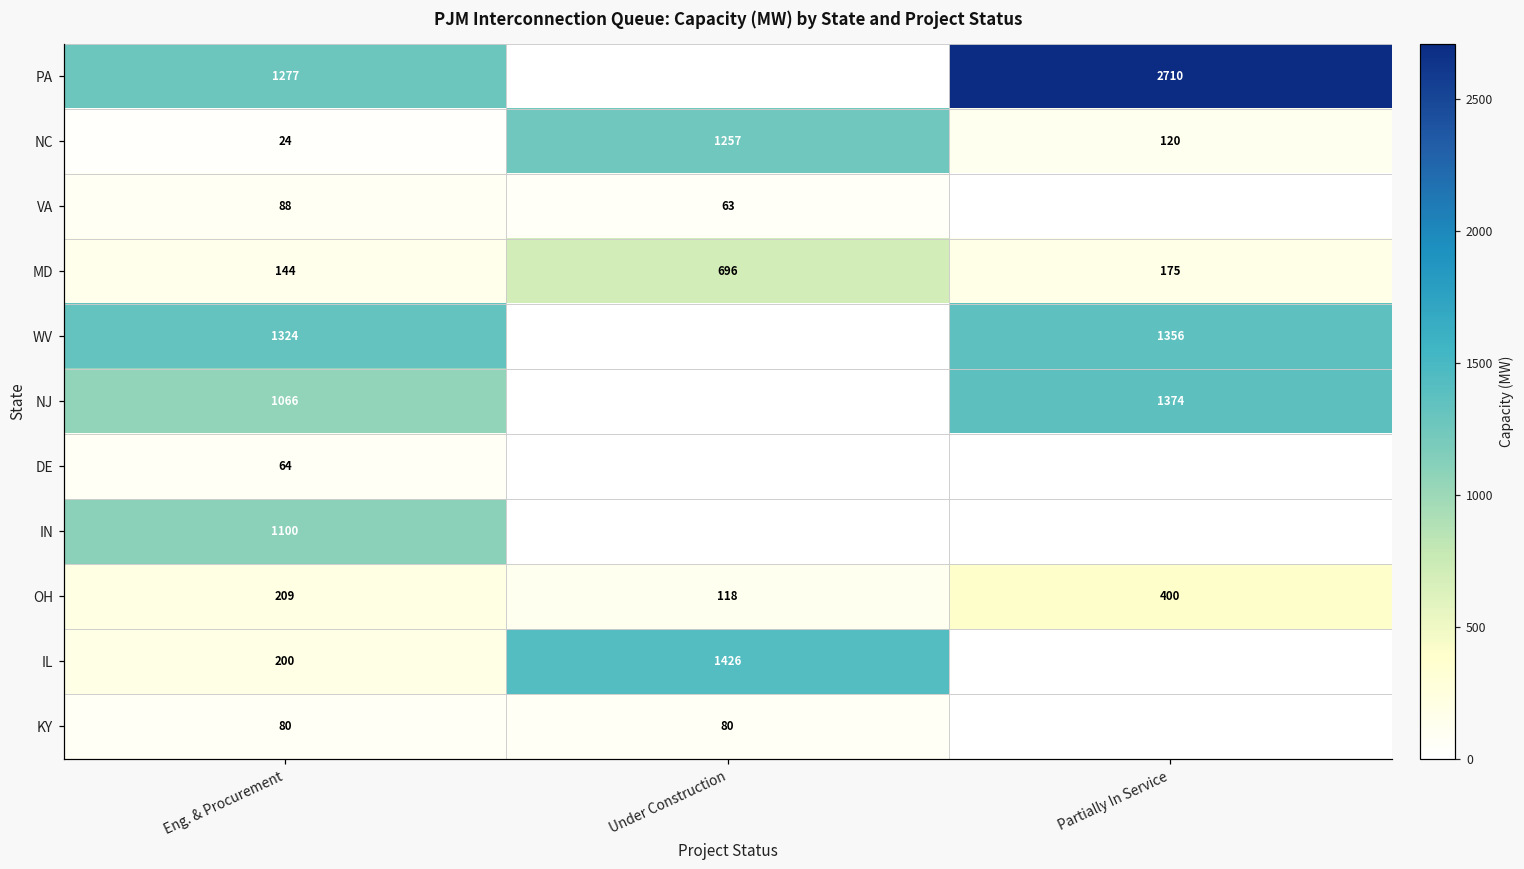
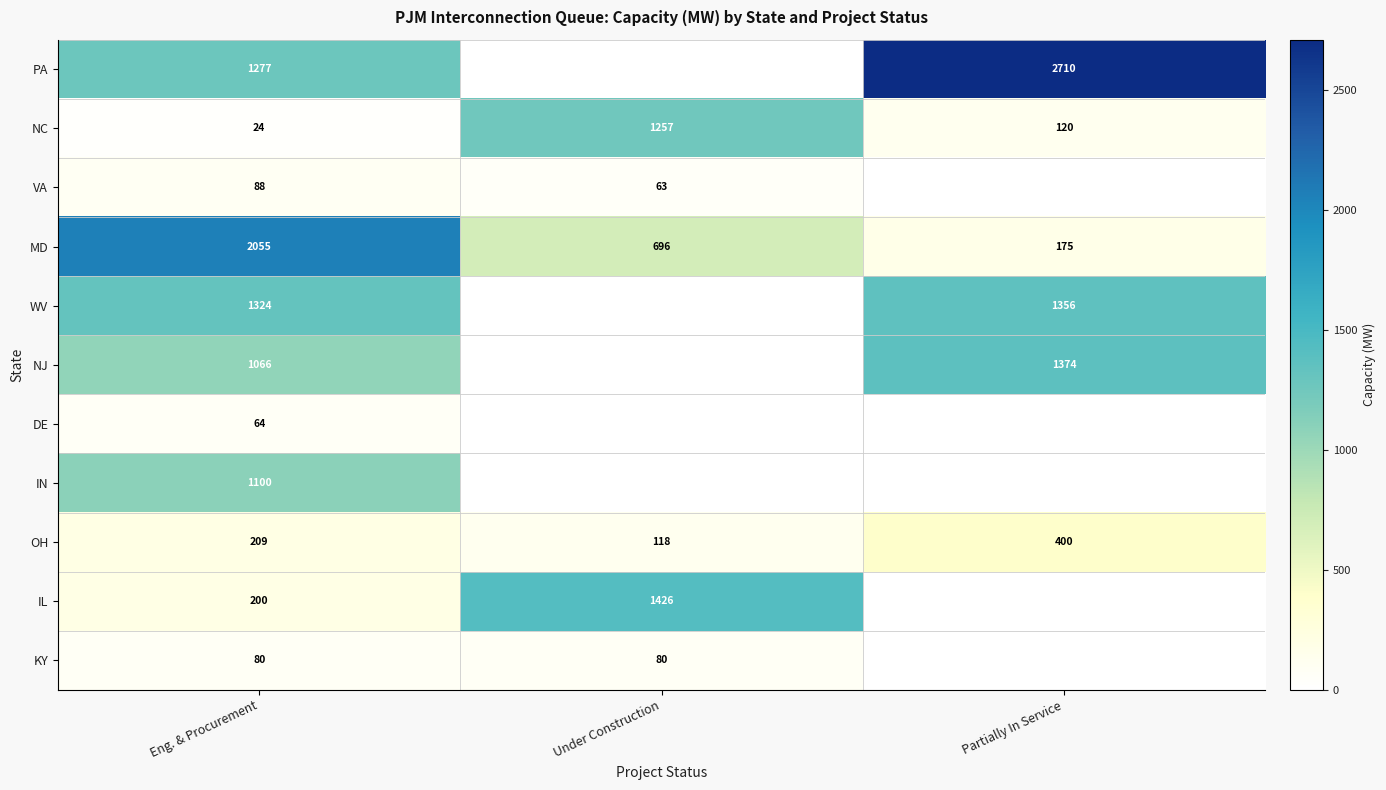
  {
    "PA": {
      "Eng. & Procurement": 1277,
      "Partially In Service": 2710
    },
    "NC": {
      "Eng. & Procurement": 24,
      "Under Construction": 1257,
      "Partially In Service": 120
    },
    "VA": {
      "Eng. & Procurement": 88,
      "Under Construction": 63
    },
    "MD": {
-     "Eng. & Procurement": 144,
+     "Eng. & Procurement": 2055,
      "Under Construction": 696,
      "Partially In Service": 175
    },
    "WV": {
      "Eng. & Procurement": 1324,
      "Partially In Service": 1356
    },
    "NJ": {
      "Eng. & Procurement": 1066,
      "Partially In Service": 1374
    },
    "DE": {
      "Eng. & Procurement": 64
    },
    "IN": {
      "Eng. & Procurement": 1100
    },
    "OH": {
      "Eng. & Procurement": 209,
      "Under Construction": 118,
      "Partially In Service": 400
    },
    "IL": {
      "Eng. & Procurement": 200,
      "Under Construction": 1426
    },
    "KY": {
      "Eng. & Procurement": 80,
      "Under Construction": 80
    }
  }
